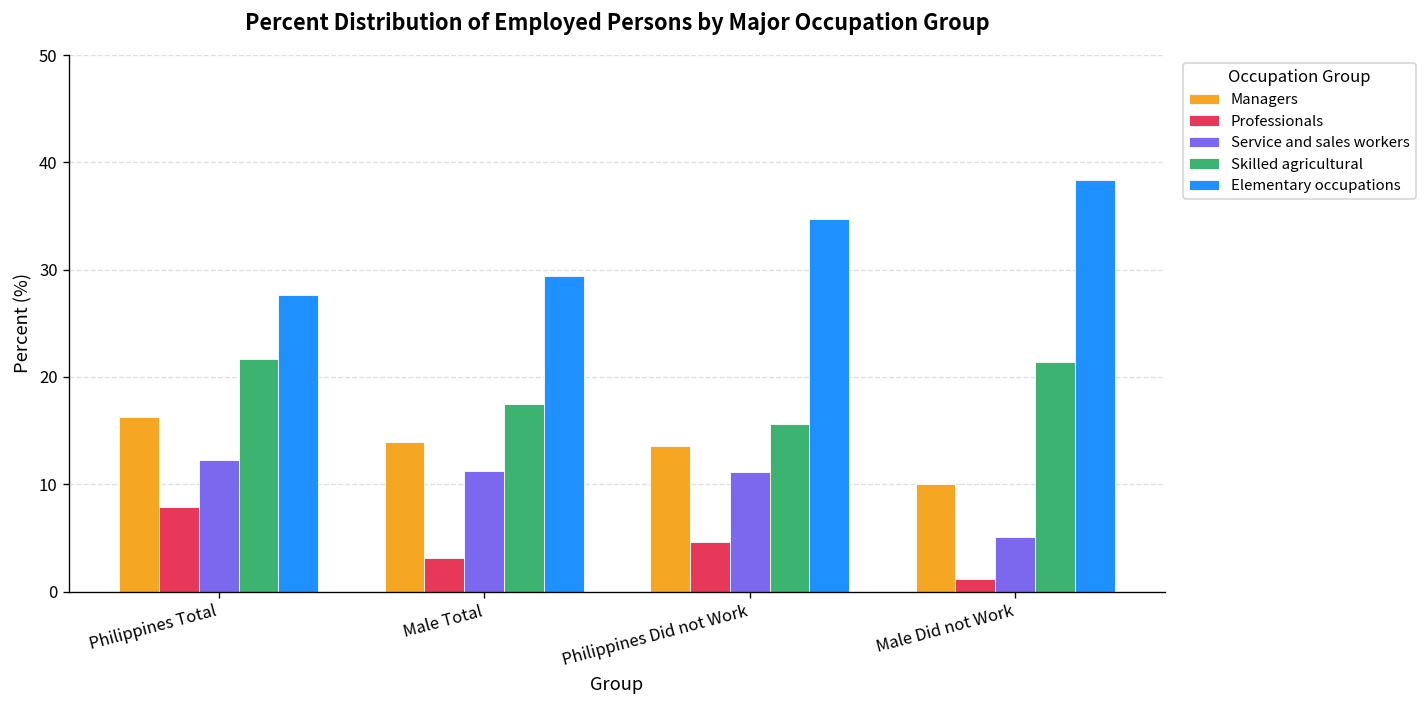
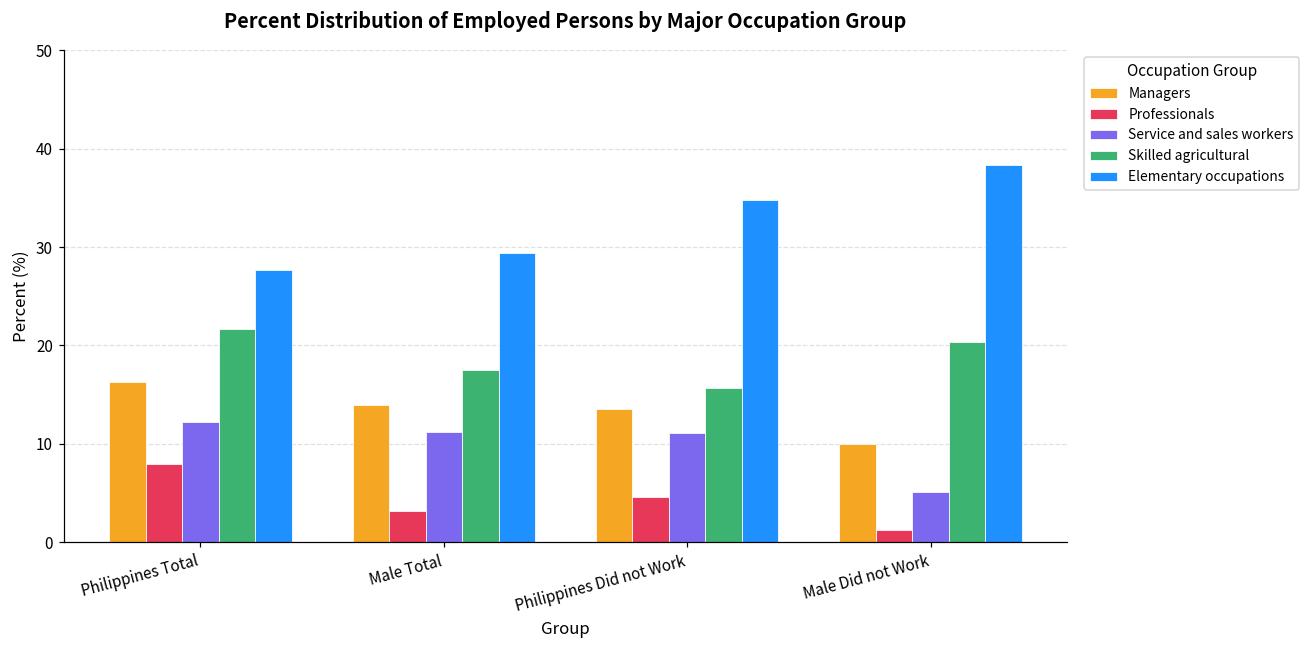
  {
    "Managers": {
      "Philippines Total": 16,
      "Male Total": 14,
      "Philippines Did not Work": 14,
      "Male Did not Work": 10
    },
    "Professionals": {
      "Philippines Total": 8,
      "Male Total": 3,
      "Philippines Did not Work": 5,
      "Male Did not Work": 1
    },
    "Service and sales workers": {
      "Philippines Total": 12,
      "Male Total": 11,
      "Philippines Did not Work": 11,
      "Male Did not Work": 5
    },
    "Skilled agricultural": {
      "Philippines Total": 22,
      "Male Total": 17,
      "Philippines Did not Work": 16,
-     "Male Did not Work": 21
+     "Male Did not Work": 20
    },
    "Elementary occupations": {
      "Philippines Total": 28,
      "Male Total": 29,
      "Philippines Did not Work": 35,
      "Male Did not Work": 38
    }
  }
